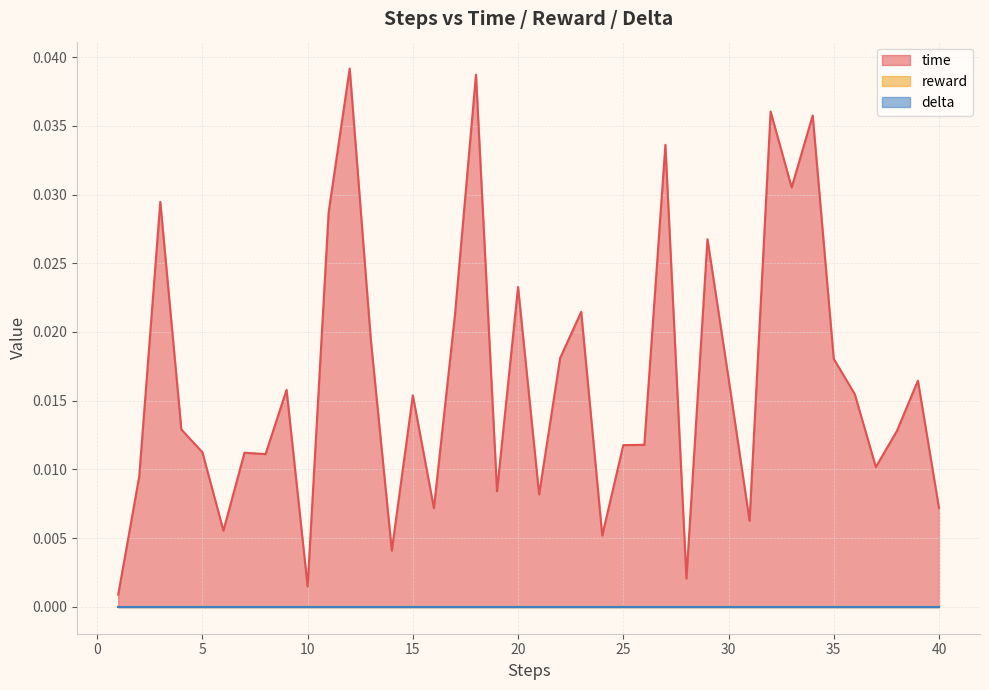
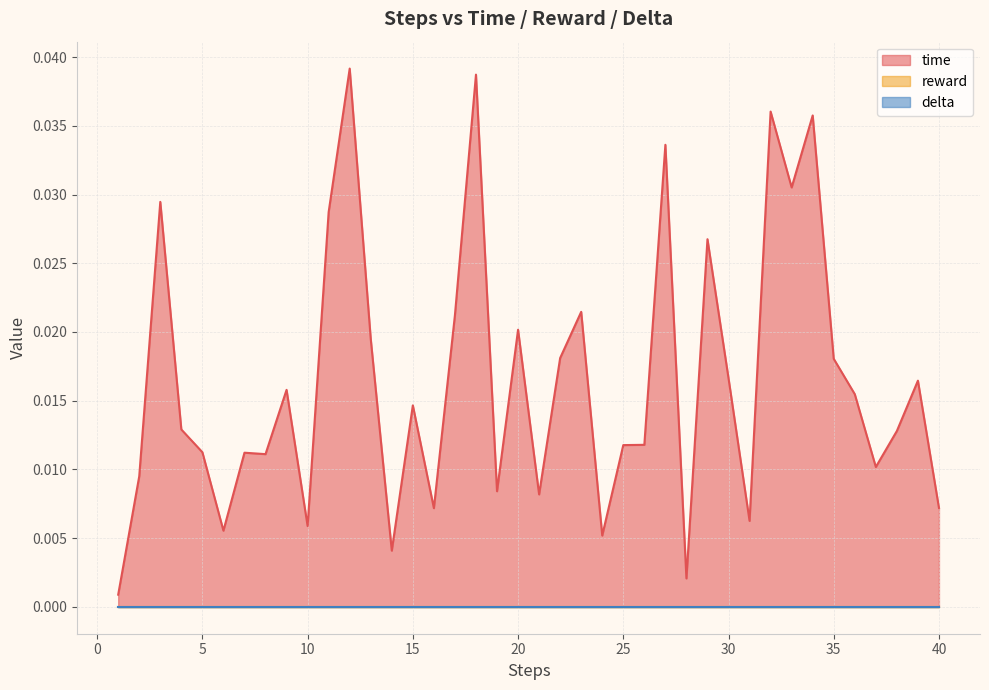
  {
    "time": {
      "5": 0.0113,
-     "10": 0.0015,
-     "15": 0.0154,
-     "20": 0.0233,
+     "10": 0.0059,
+     "15": 0.0147,
+     "20": 0.0202,
      "25": 0.0118,
      "30": 0.0166,
      "35": 0.0180,
      "40": 0.0072
    },
    "delta": {
      "5": 0.0000,
      "10": 0.0000,
      "15": 0.0000,
      "20": 0.0000,
      "25": 0.0000,
      "30": 0.0000,
      "35": 0.0000,
      "40": 0.0000
    }
  }
